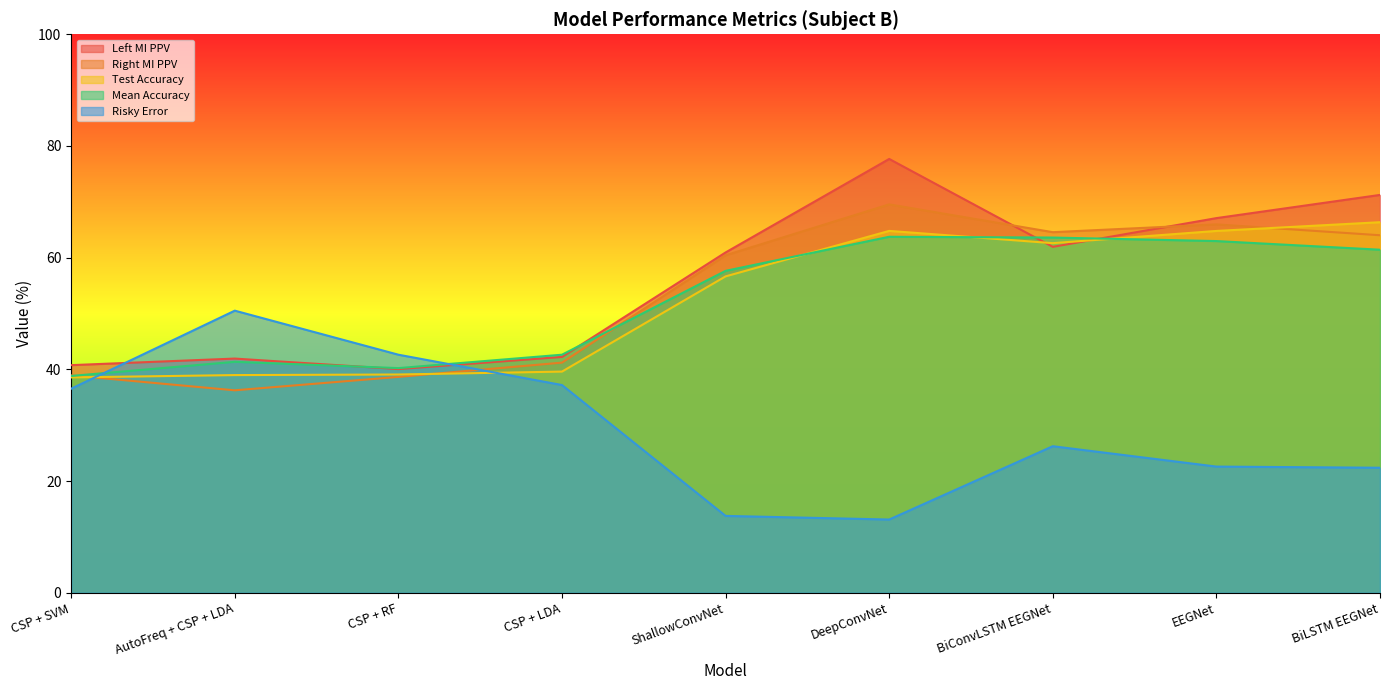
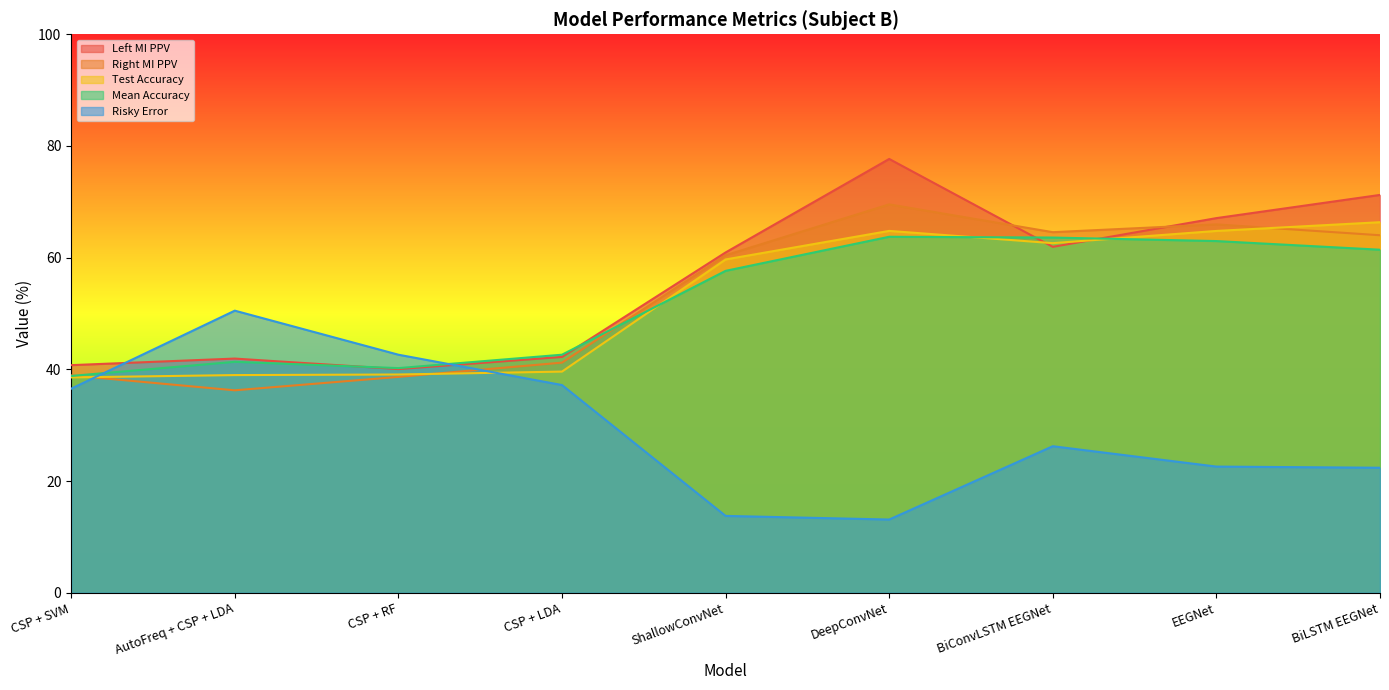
  {
    "Test Accuracy": {
      "AutoFreq + CSP + LDA": 39,
      "CSP + LDA": 40,
-     "ShallowConvNet": 57,
+     "ShallowConvNet": 60,
      "DeepConvNet": 65,
      "BiConvLSTM EEGNet": 63,
      "EEGNet": 65,
      "BiLSTM EEGNet": 66
    },
    "Mean Accuracy": {
      "AutoFreq + CSP + LDA": 41,
      "ShallowConvNet": 58,
      "DeepConvNet": 64,
      "BiConvLSTM EEGNet": 64,
      "EEGNet": 63,
      "BiLSTM EEGNet": 61
    },
    "Risky Error": {
      "CSP + SVM": 37,
      "AutoFreq + CSP + LDA": 51,
      "CSP + RF": 43,
      "CSP + LDA": 37,
      "ShallowConvNet": 14,
      "DeepConvNet": 13,
      "BiConvLSTM EEGNet": 26,
      "EEGNet": 23,
      "BiLSTM EEGNet": 22
    }
  }
